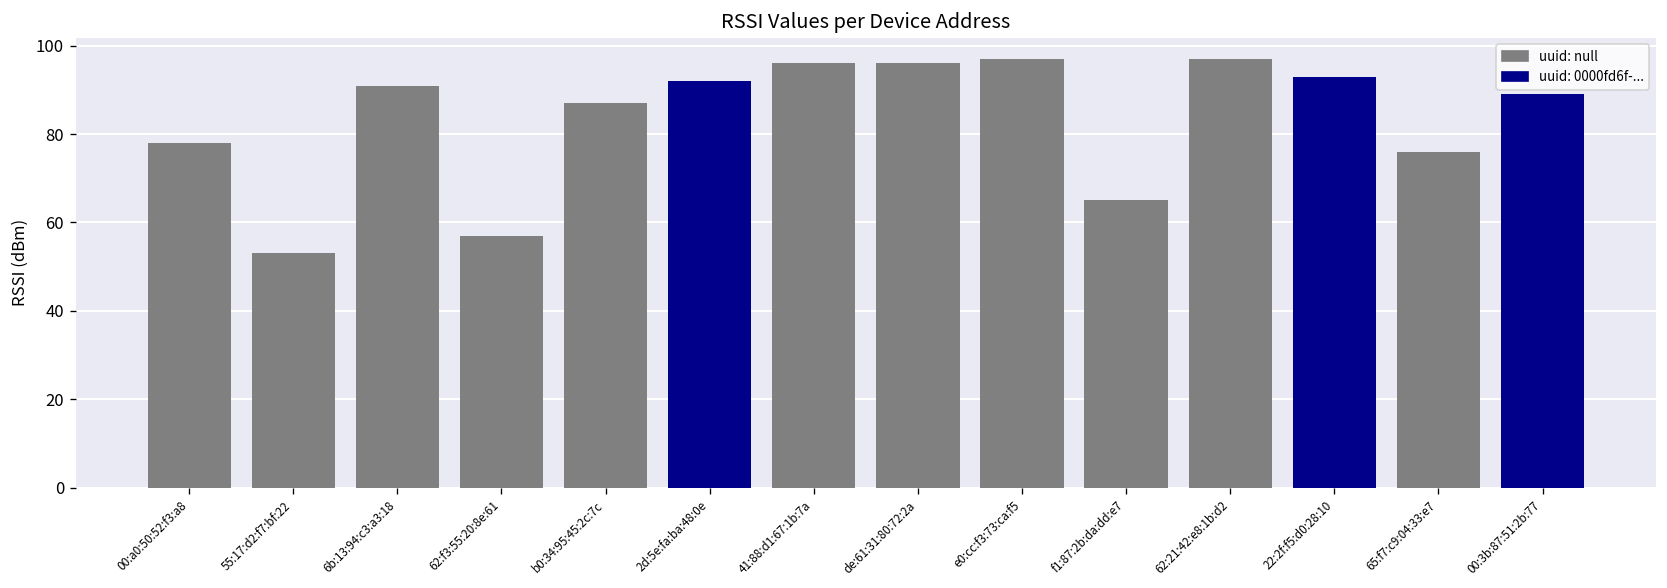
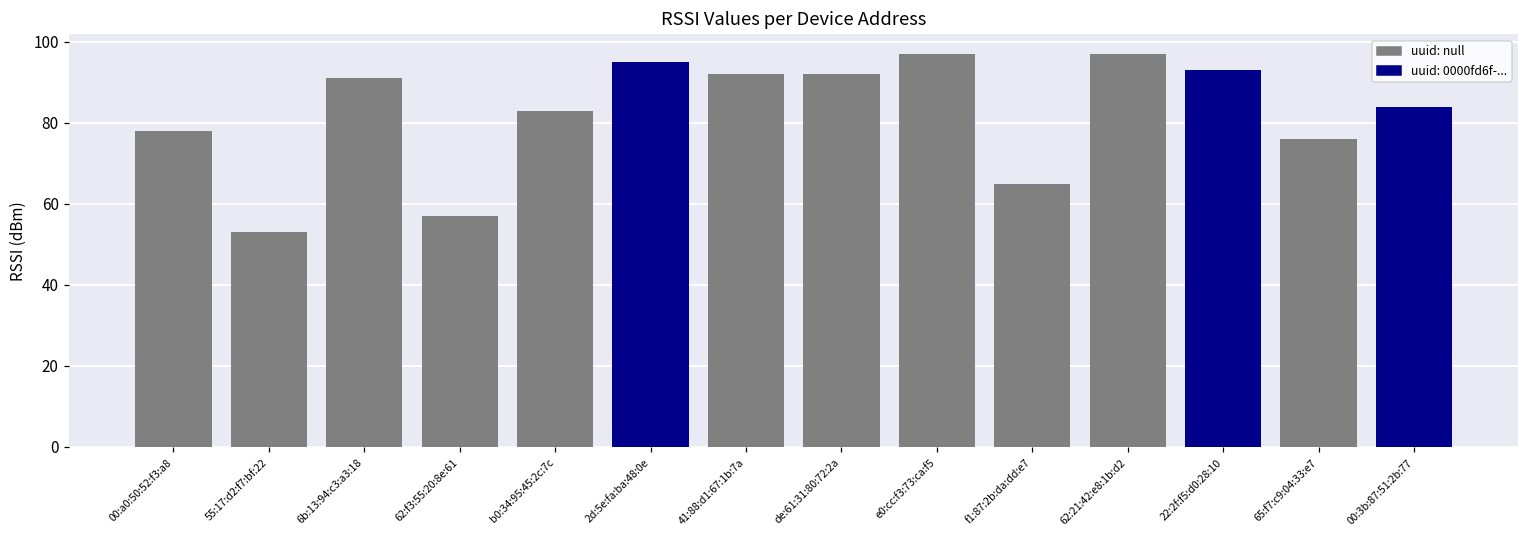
  {
    "00:a0:50:52:f3:a8": 78,
    "55:17:d2:f7:bf:22": 53,
    "6b:13:94:c3:a3:18": 91,
    "62:f3:55:20:8e:61": 57,
-   "b0:34:95:45:2c:7c": 87,
-   "2d:5e:fa:ba:48:0e": 92,
-   "41:88:d1:67:1b:7a": 96,
-   "de:61:31:80:72:2a": 96,
+   "b0:34:95:45:2c:7c": 83,
+   "2d:5e:fa:ba:48:0e": 95,
+   "41:88:d1:67:1b:7a": 92,
+   "de:61:31:80:72:2a": 92,
    "e0:cc:f3:73:ca:f5": 97,
    "f1:87:2b:da:dd:e7": 65,
    "62:21:42:e8:1b:d2": 97,
    "22:2f:f5:d0:28:10": 93,
    "65:f7:c9:04:33:e7": 76,
-   "00:3b:87:51:2b:77": 89
+   "00:3b:87:51:2b:77": 84
  }
